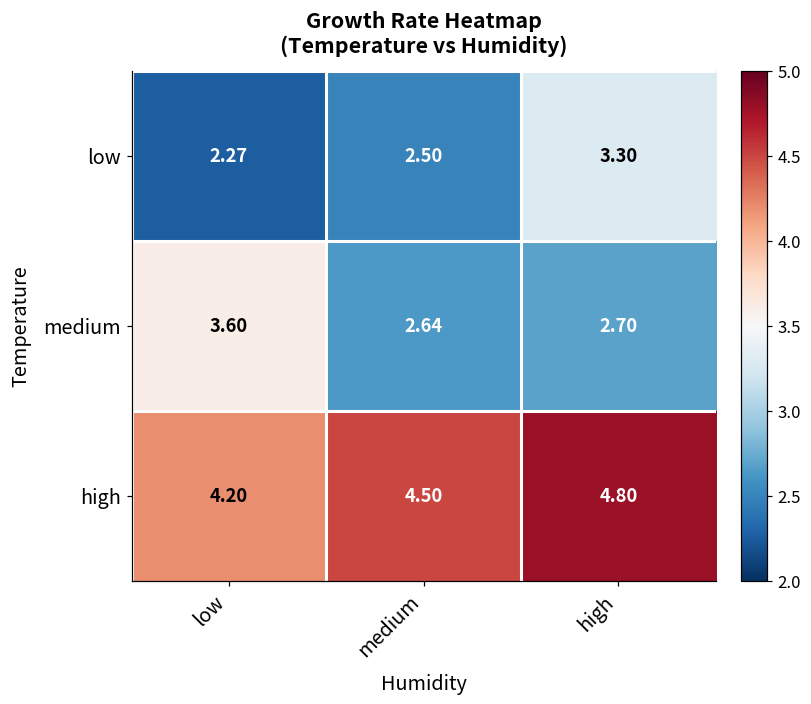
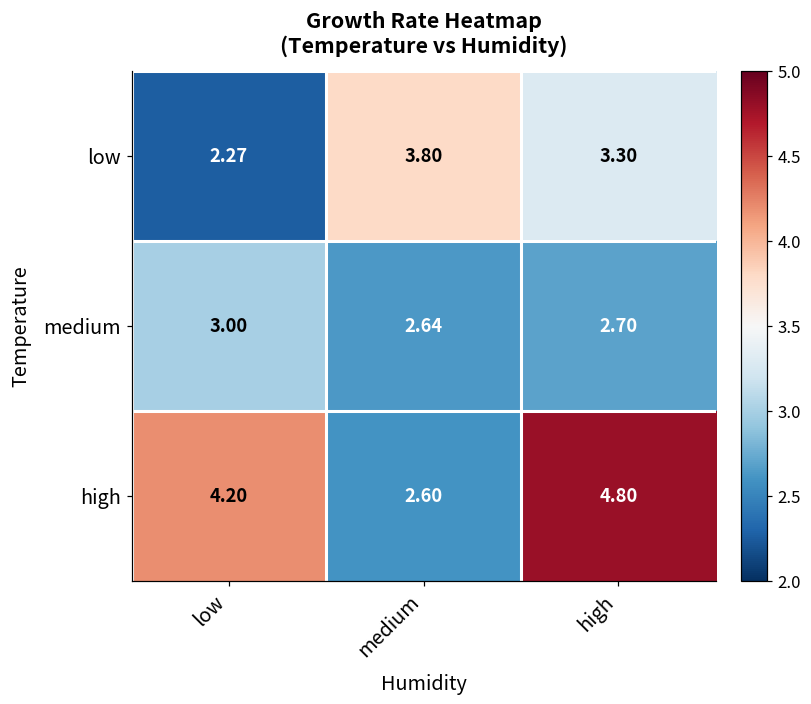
  {
    "low": {
      "low": 2.27,
-     "medium": 2.50,
+     "medium": 3.80,
      "high": 3.30
    },
    "medium": {
-     "low": 3.60,
+     "low": 3.00,
      "medium": 2.64,
      "high": 2.70
    },
    "high": {
      "low": 4.20,
-     "medium": 4.50,
+     "medium": 2.60,
      "high": 4.80
    }
  }
